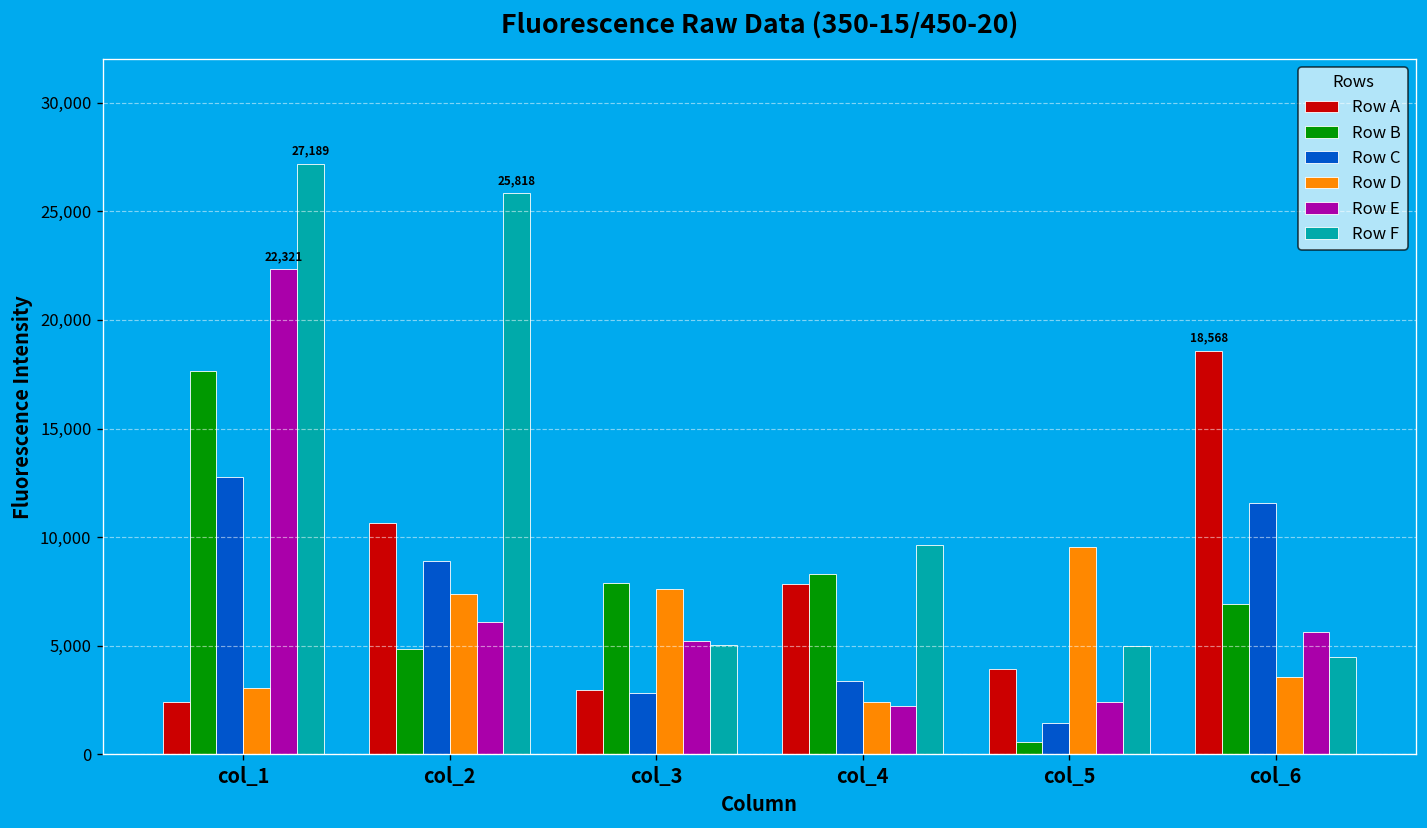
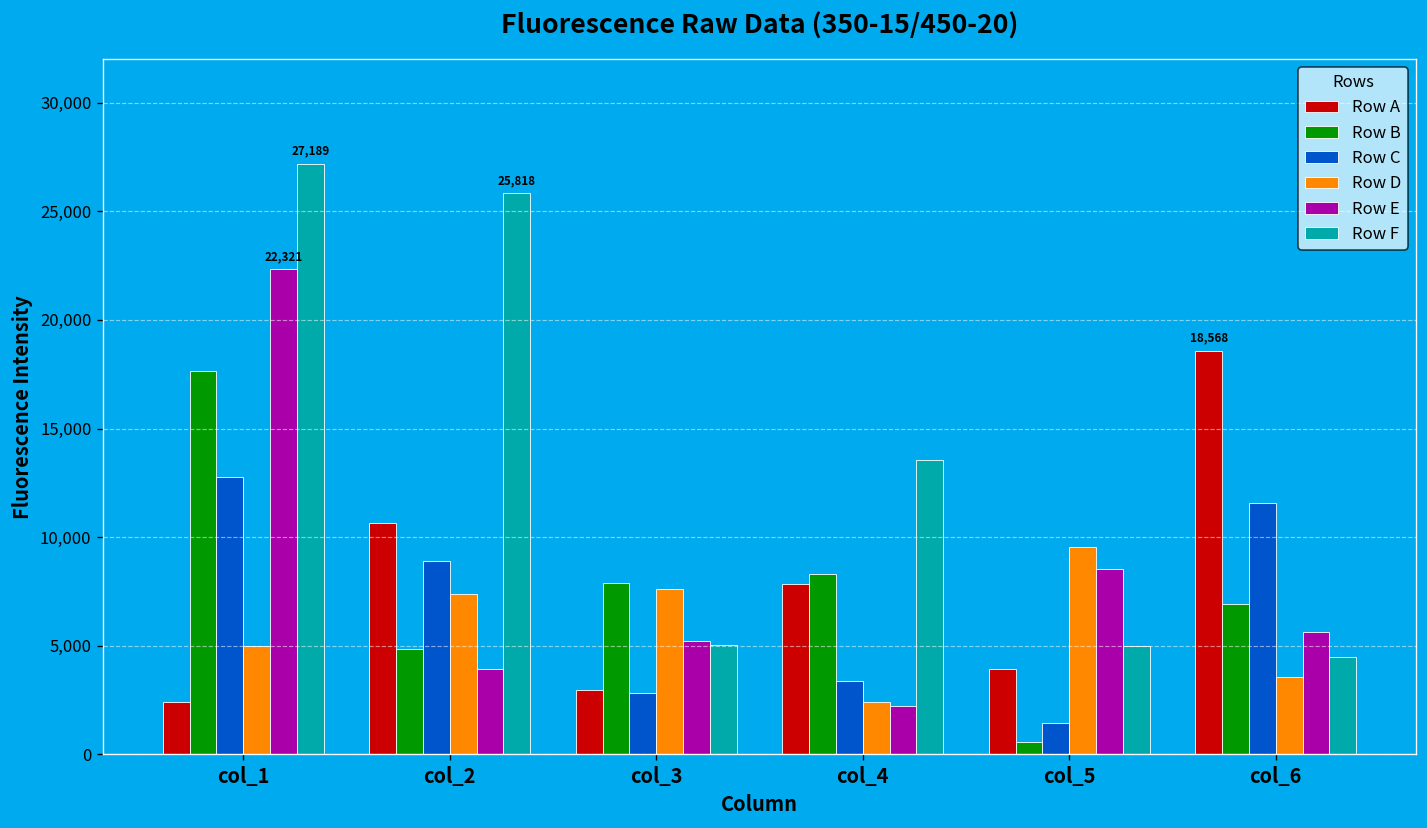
  {
    "Row A": {
      "col_6": "18,568"
    },
    "Row B": {
      "col_1": "17,600",
      "col_2": "4,900",
      "col_3": "7,900",
      "col_4": "8,300",
      "col_5": "600",
      "col_6": "6,900"
    },
    "Row C": {
      "col_1": "12,800",
      "col_2": "8,900",
      "col_3": "2,800",
      "col_4": "3,400",
      "col_5": "1,500",
      "col_6": "11,600"
    },
    "Row D": {
-     "col_1": "3,000",
+     "col_1": "5,000",
      "col_2": "7,400",
      "col_3": "7,600",
      "col_4": "2,400",
      "col_5": "9,600",
      "col_6": "3,600"
    },
    "Row E": {
-     "col_2": "6,100",
+     "col_2": "3,900",
      "col_3": "5,200",
      "col_4": "2,200",
-     "col_5": "2,400",
+     "col_5": "8,500",
      "col_6": "5,600"
    },
    "Row F": {
      "col_3": "5,100",
-     "col_4": "9,600",
+     "col_4": "13,500",
      "col_5": "5,000",
      "col_6": "4,500"
    }
  }
